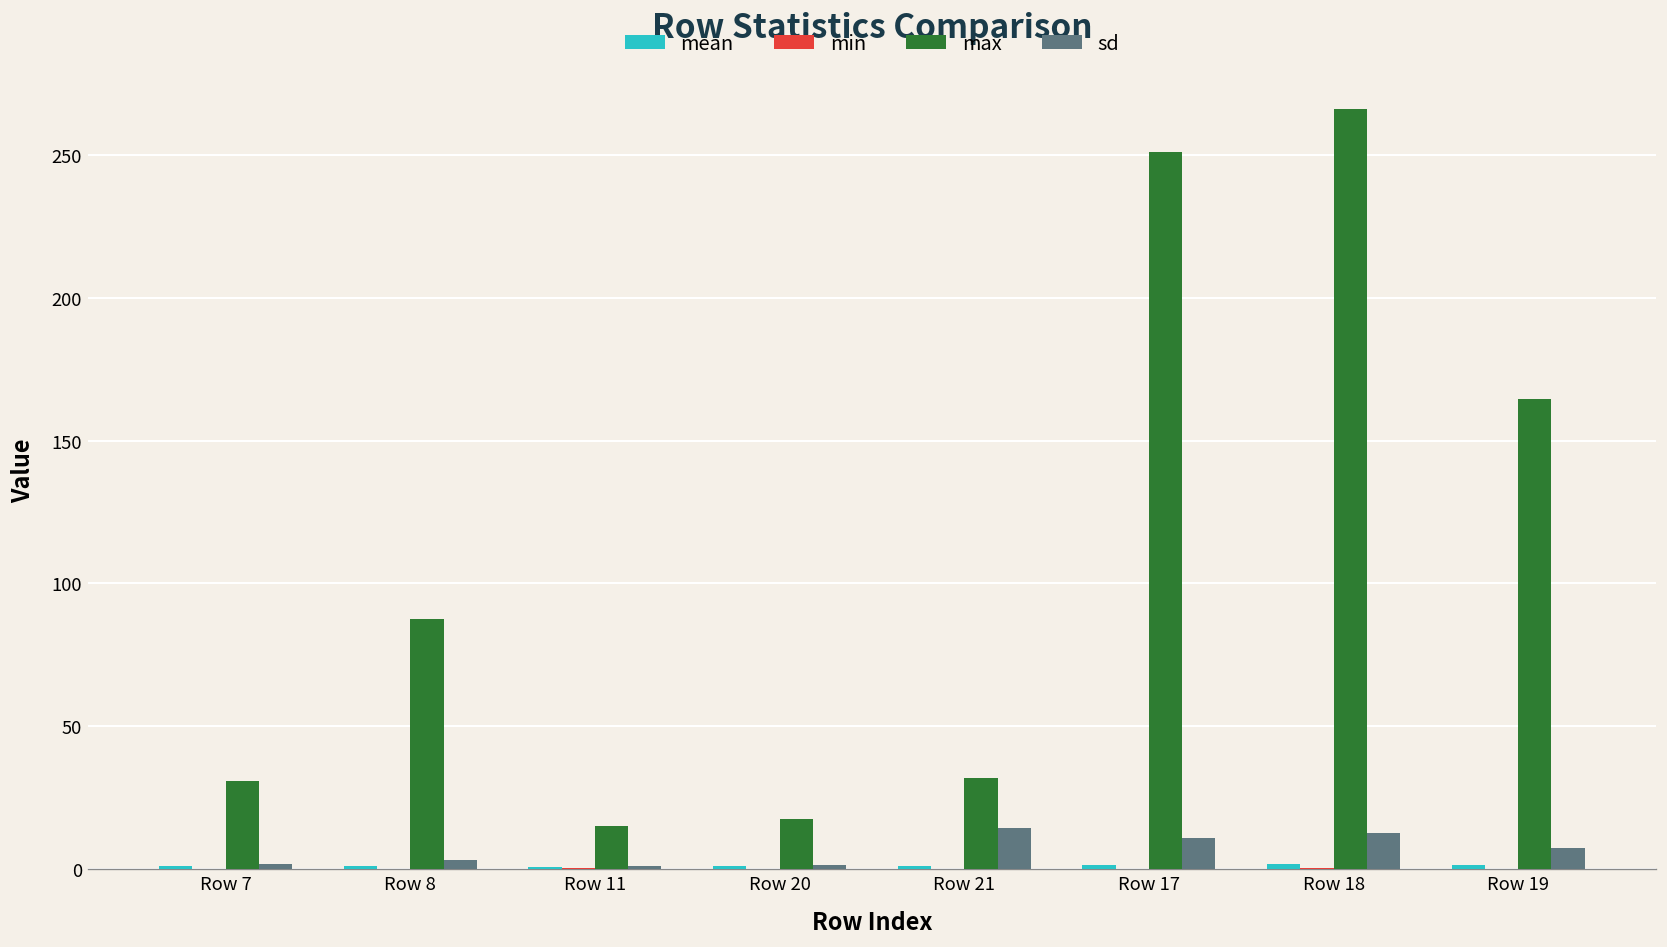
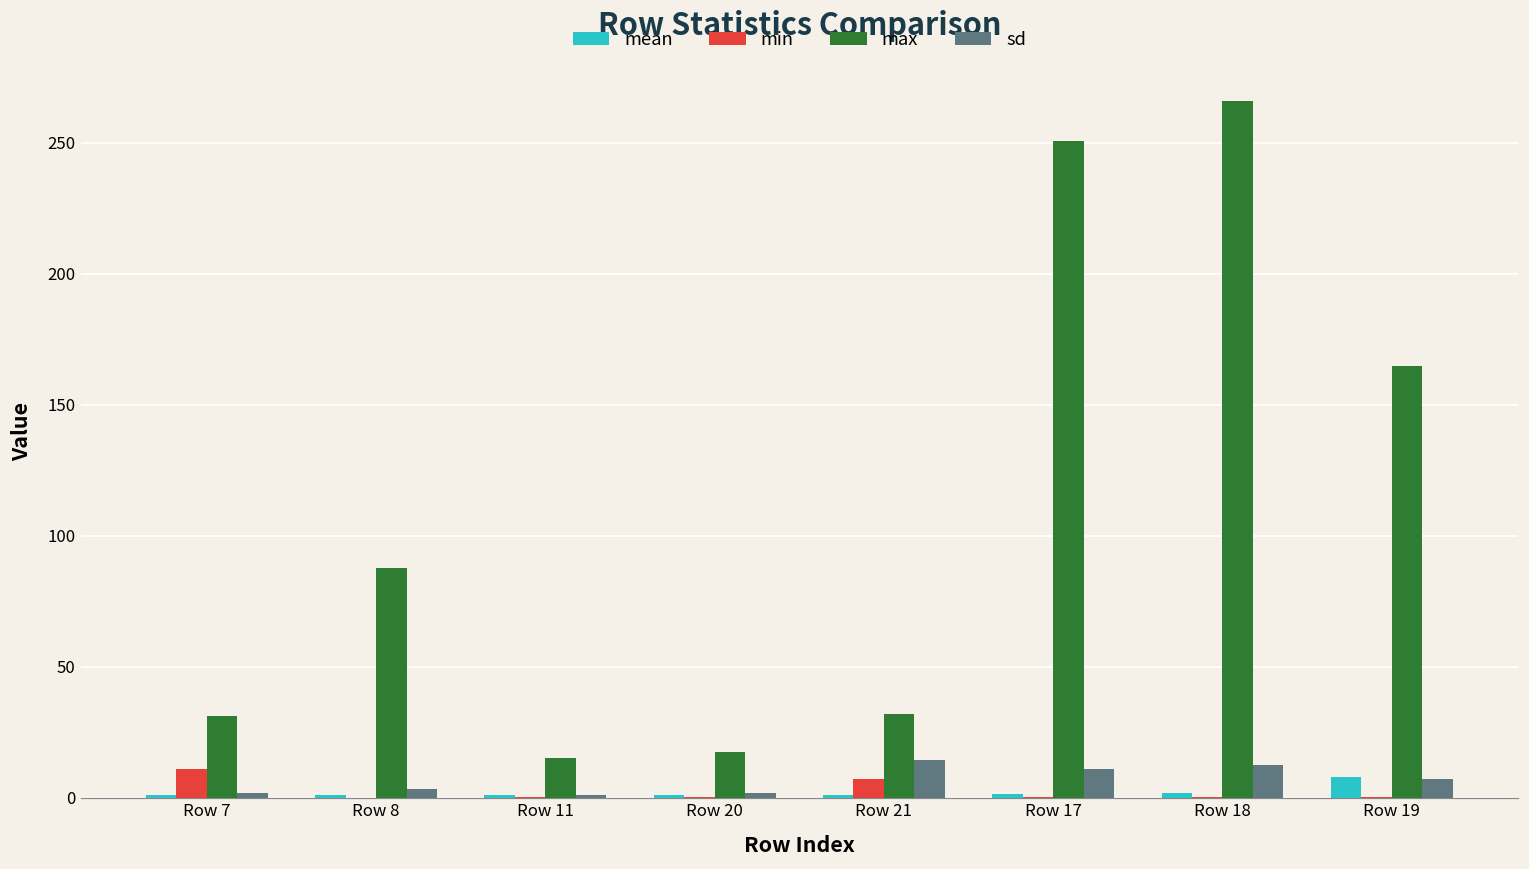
  {
    "mean": {
      "Row 7": 1,
      "Row 8": 1,
      "Row 17": 2,
      "Row 18": 2,
-     "Row 19": 1
+     "Row 19": 8
    },
    "min": {
-     "Row 7": 0,
-     "Row 21": 0
+     "Row 7": 11,
+     "Row 21": 7
    },
    "max": {
      "Row 7": 31,
      "Row 8": 88,
      "Row 11": 15,
      "Row 20": 18,
      "Row 21": 32,
      "Row 17": 251,
      "Row 18": 266,
      "Row 19": 165
    },
    "sd": {
      "Row 7": 2,
      "Row 8": 3,
      "Row 11": 1,
      "Row 20": 2,
      "Row 21": 15,
      "Row 17": 11,
      "Row 18": 13,
      "Row 19": 7
    }
  }
